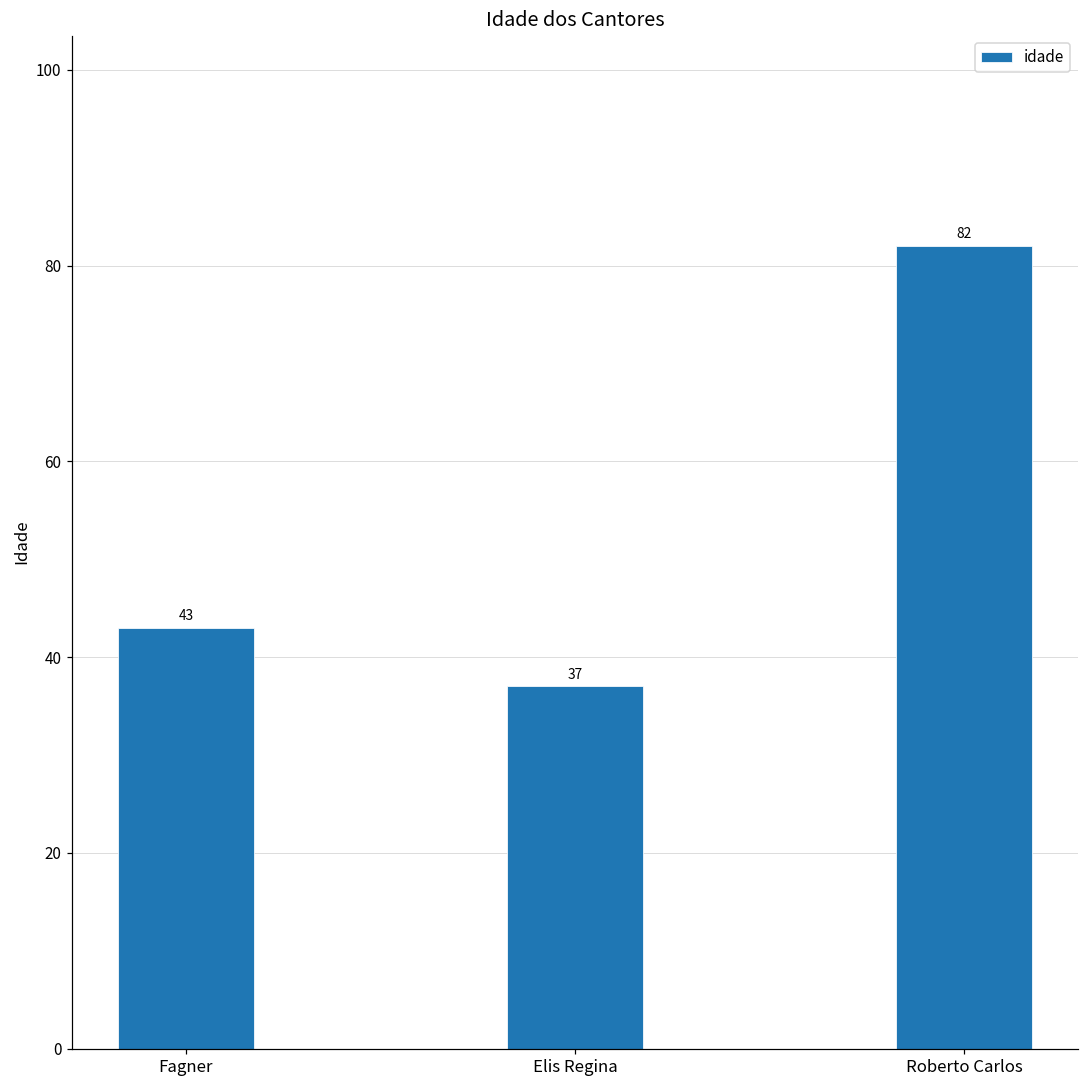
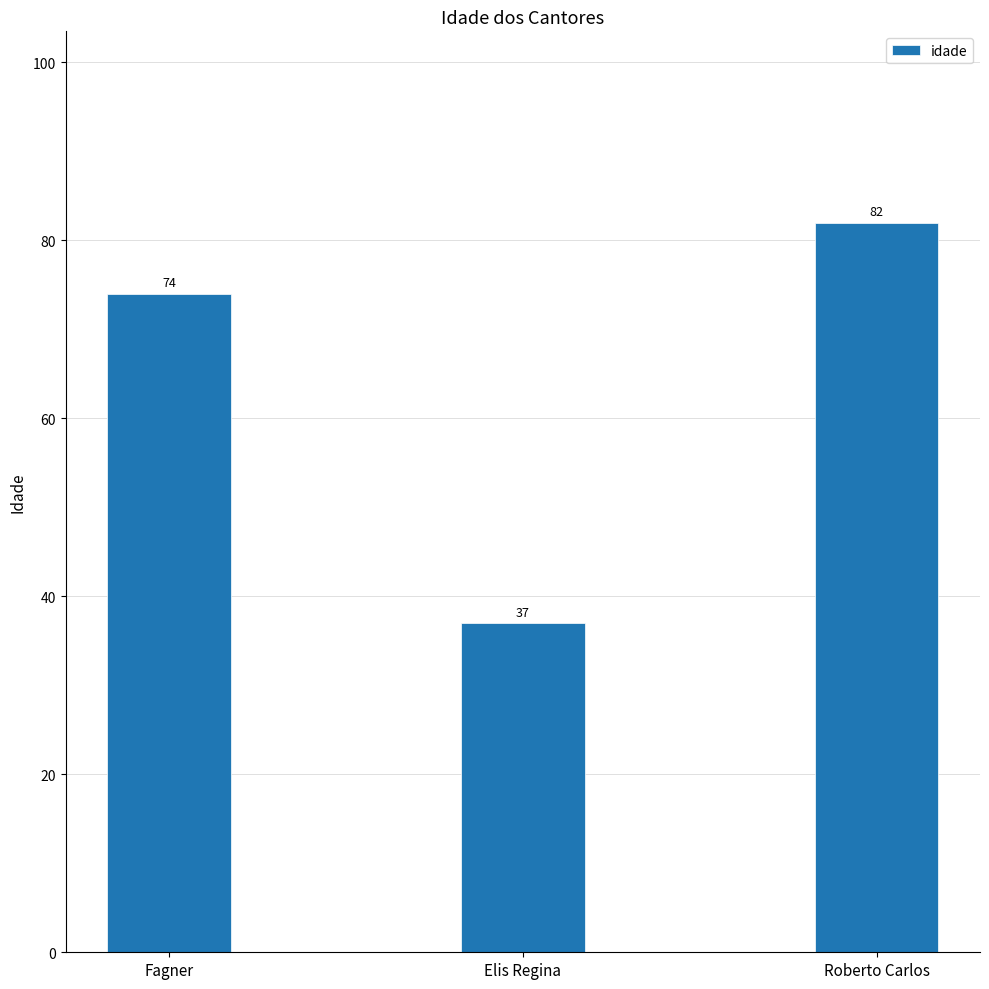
  {
-   "Fagner": 43,
+   "Fagner": 74,
    "Elis Regina": 37,
    "Roberto Carlos": 82
  }
